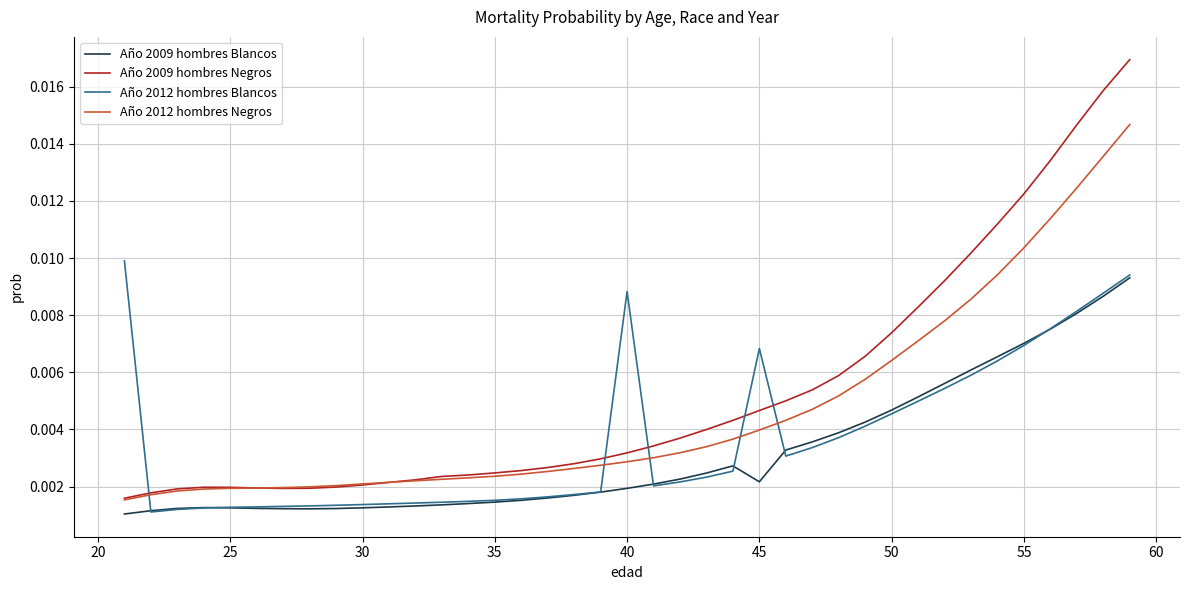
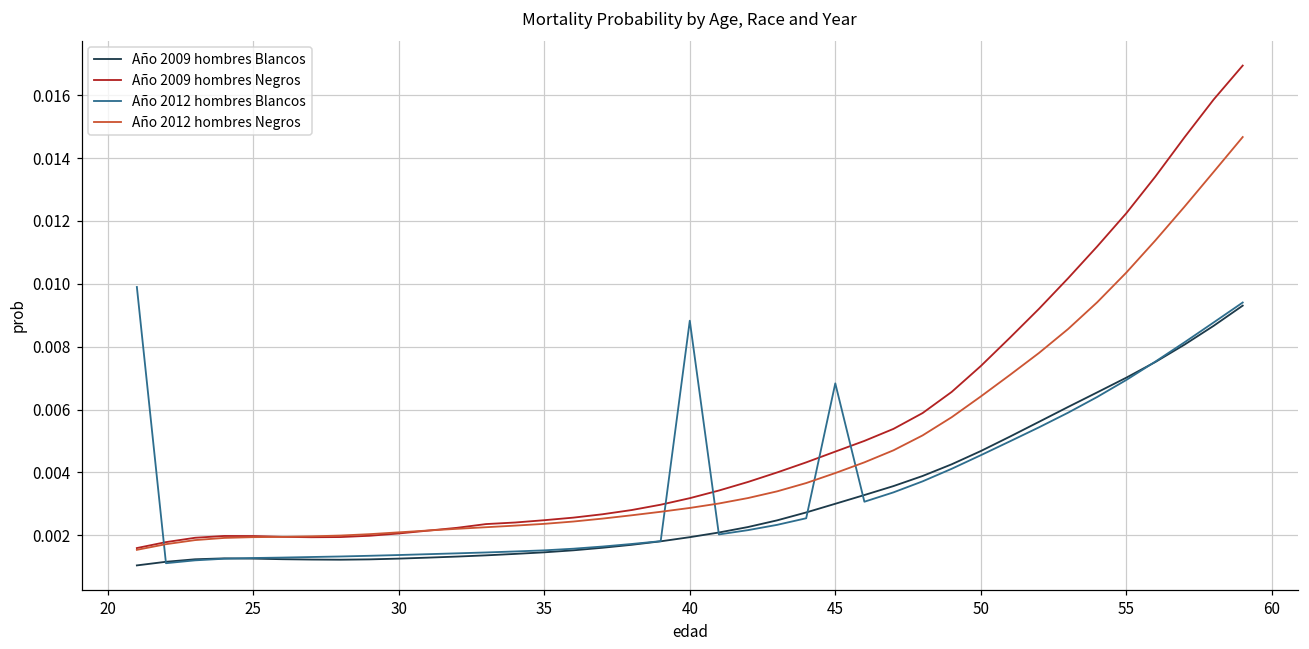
  {
    "Año 2009 hombres Blancos": {
      "30": 0.0013,
      "40": 0.0019,
-     "45": 0.0022,
+     "45": 0.0030,
      "50": 0.0047
    },
    "Año 2012 hombres Blancos": {
      "30": 0.0014,
      "40": 0.0088,
      "45": 0.0068,
      "50": 0.0045
    }
  }
